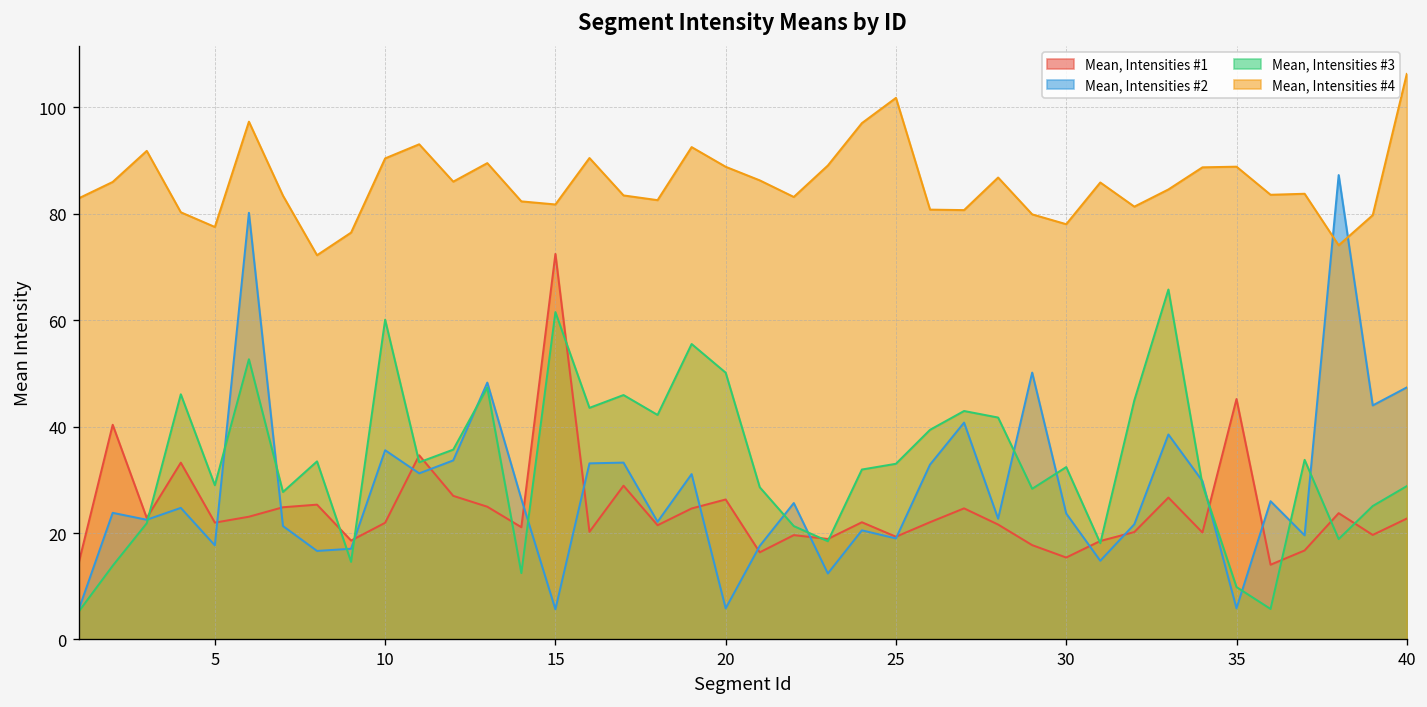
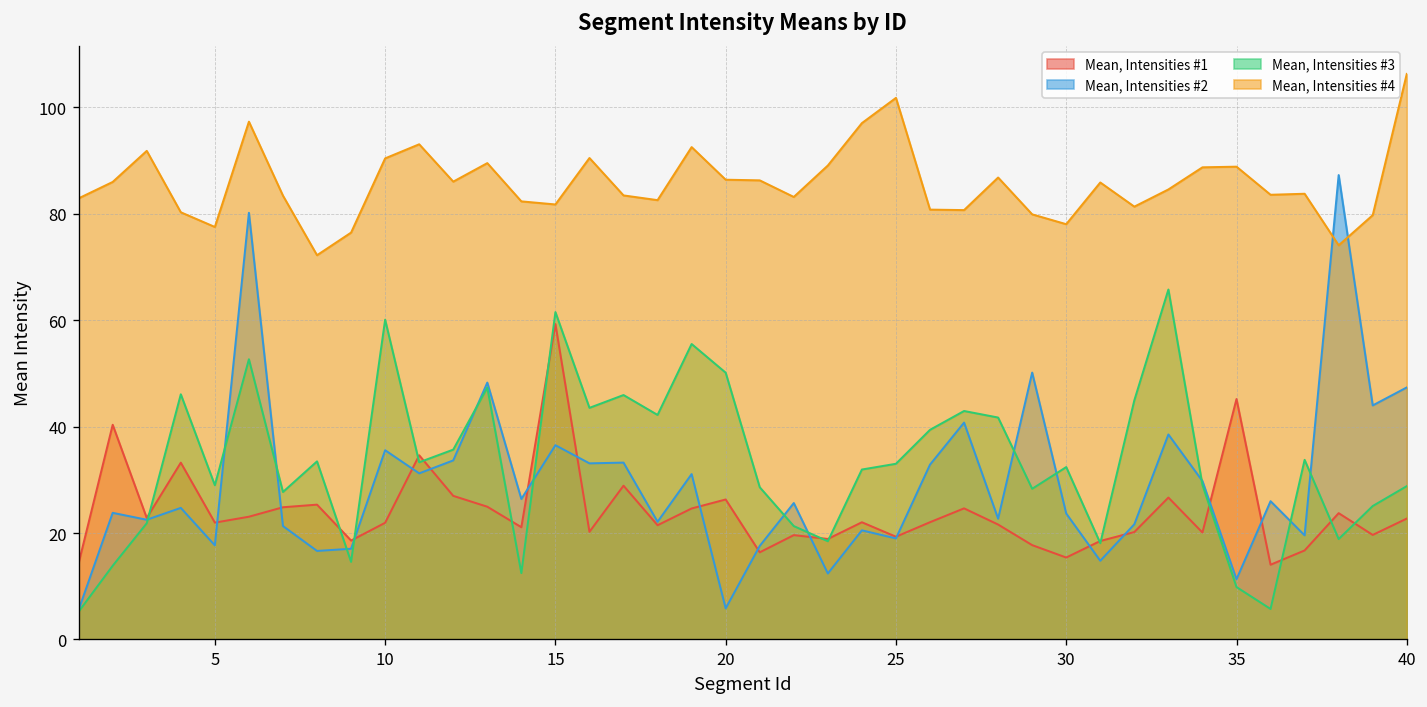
  {
    "Mean, Intensities #1": {
      "5": 22,
      "10": 22,
-     "15": 72,
+     "15": 59,
      "20": 26,
      "30": 15,
      "35": 45,
      "40": 23
    },
    "Mean, Intensities #2": {
      "5": 18,
      "10": 36,
-     "15": 6,
+     "15": 37,
      "20": 6,
      "30": 24,
-     "35": 6,
+     "35": 11,
      "40": 47
    },
    "Mean, Intensities #3": {
      "5": 29,
      "10": 60,
      "15": 62,
      "20": 50,
      "25": 33,
      "30": 32,
      "35": 10,
      "40": 29
    },
    "Mean, Intensities #4": {
      "5": 78,
      "10": 90,
      "15": 82,
-     "20": 89,
+     "20": 86,
      "25": 102,
      "30": 78,
      "35": 89,
      "40": 106
    }
  }
